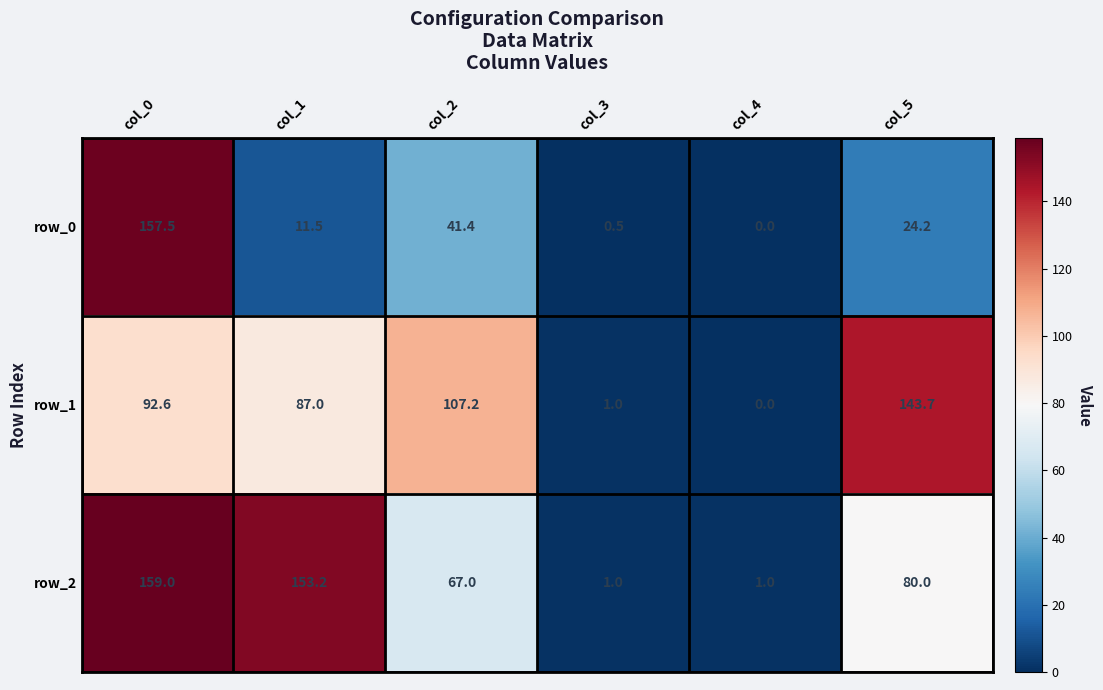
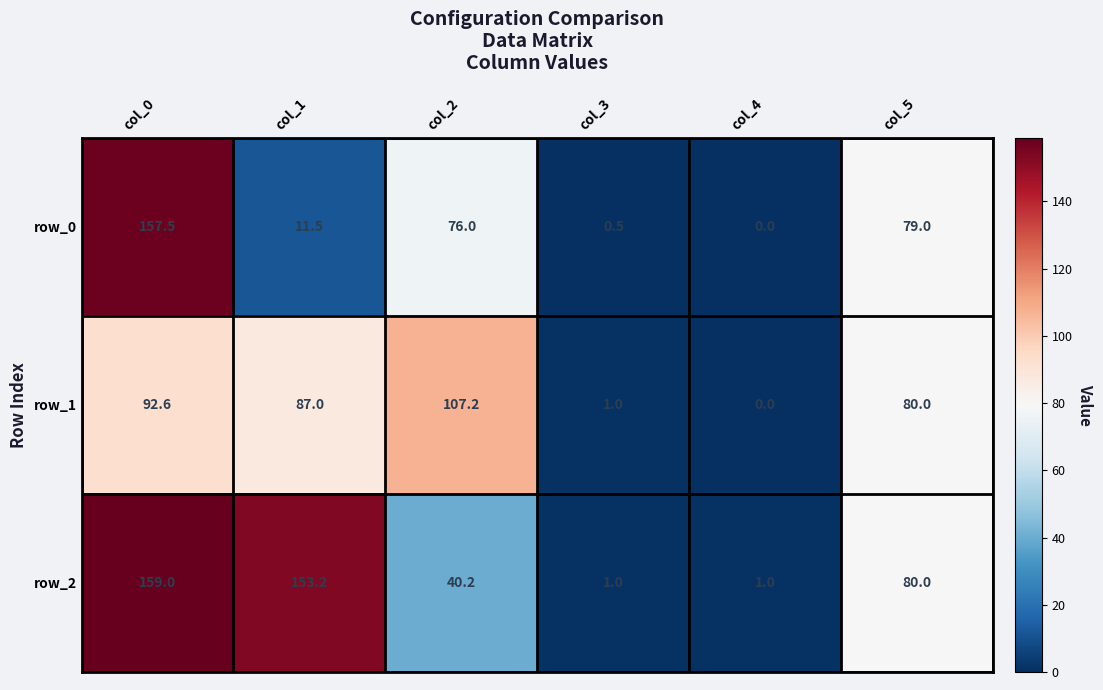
  {
    "row_0": {
      "col_0": 157.5,
      "col_1": 11.5,
-     "col_2": 41.4,
-     "col_5": 24.2
+     "col_2": 76.0,
+     "col_5": 79.0
    },
    "row_1": {
      "col_0": 92.6,
      "col_1": 87.0,
      "col_2": 107.2,
-     "col_5": 143.7
+     "col_5": 80.0
    },
    "row_2": {
      "col_0": 159.0,
      "col_1": 153.2,
-     "col_2": 67.0,
+     "col_2": 40.2,
      "col_5": 80.0
    }
  }
